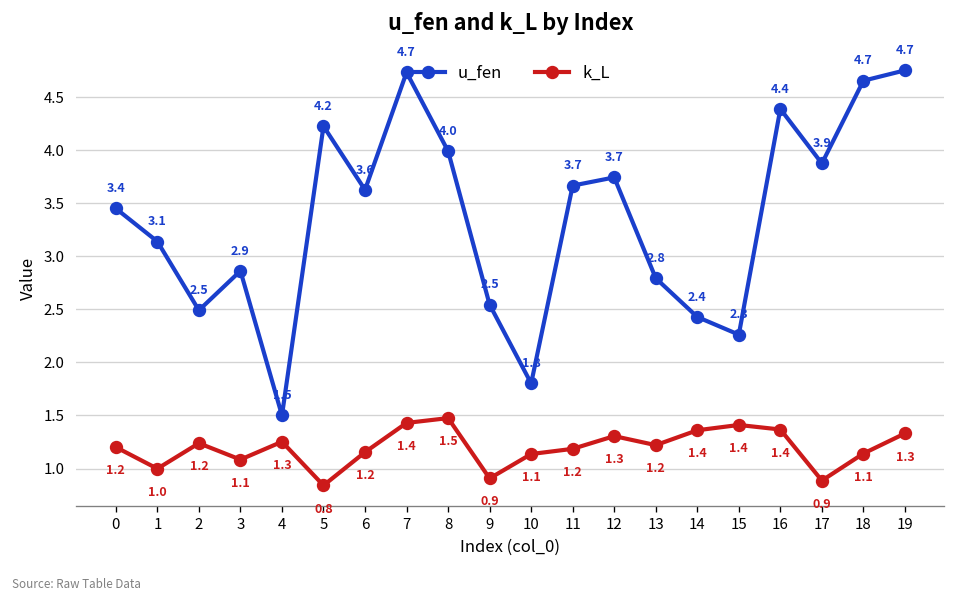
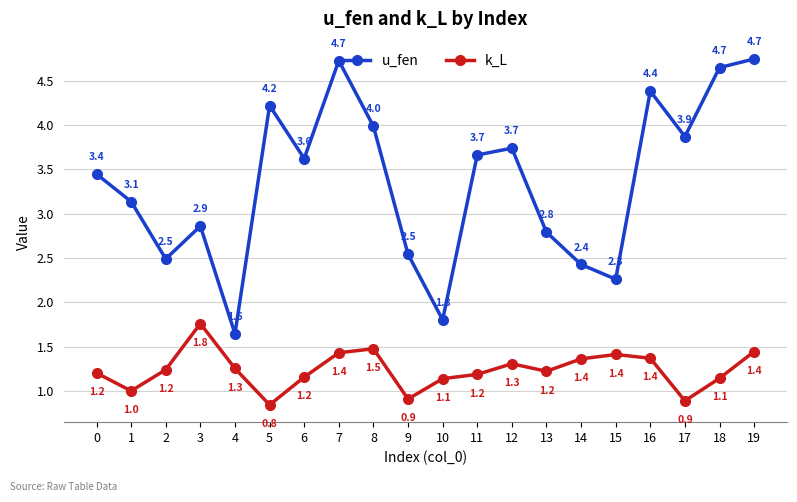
  {
    "u_fen": {
      "0": 3.4,
      "1": 3.1,
      "2": 2.5,
      "3": 2.9,
-     "4": 1.5,
+     "4": 1.6,
      "5": 4.2,
      "6": 3.6,
      "7": 4.7,
      "8": 4.0,
      "9": 2.5,
      "10": 1.8,
      "11": 3.7,
      "12": 3.7,
      "13": 2.8,
      "14": 2.4,
      "15": 2.3,
      "16": 4.4,
      "17": 3.9,
      "18": 4.7,
      "19": 4.7
    },
    "k_L": {
      "0": 1.2,
      "1": 1.0,
      "2": 1.2,
-     "3": 1.1,
+     "3": 1.8,
      "4": 1.3,
      "5": 0.8,
      "6": 1.2,
      "7": 1.4,
      "8": 1.5,
      "9": 0.9,
      "10": 1.1,
      "11": 1.2,
      "12": 1.3,
      "13": 1.2,
      "14": 1.4,
      "15": 1.4,
      "16": 1.4,
      "17": 0.9,
      "18": 1.1,
-     "19": 1.3
+     "19": 1.4
    }
  }
